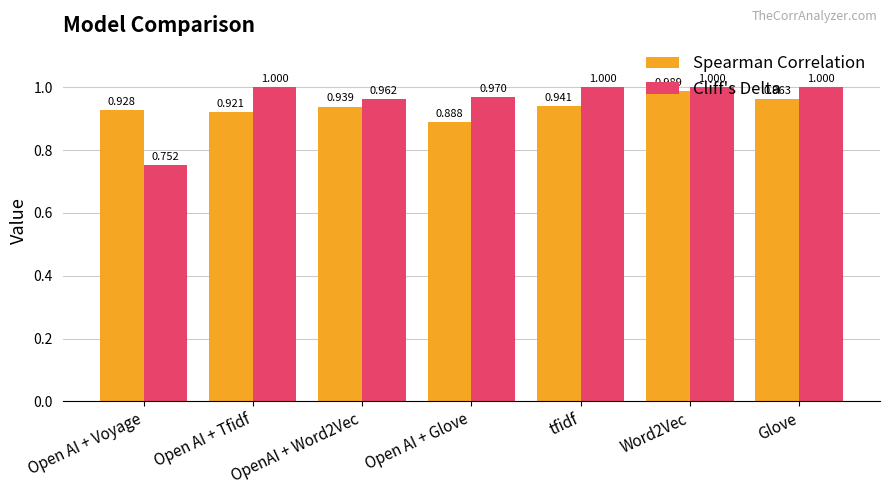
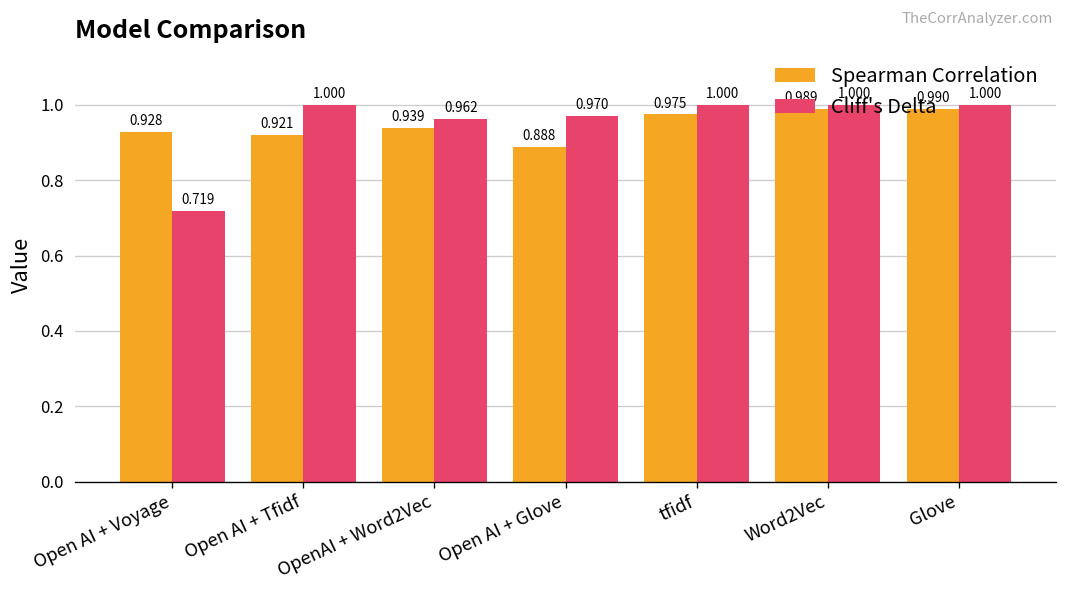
  {
    "Spearman Correlation": {
      "Open AI + Voyage": 0.928,
      "Open AI + Tfidf": 0.921,
      "OpenAI + Word2Vec": 0.939,
      "Open AI + Glove": 0.888,
-     "tfidf": 0.941,
+     "tfidf": 0.975,
      "Word2Vec": 0.989,
-     "Glove": 0.963
+     "Glove": 0.990
    },
    "Cliff's Delta": {
-     "Open AI + Voyage": 0.752,
+     "Open AI + Voyage": 0.719,
      "Open AI + Tfidf": 1.000,
      "OpenAI + Word2Vec": 0.962,
      "Open AI + Glove": 0.970,
      "tfidf": 1.000,
      "Word2Vec": 1.000,
      "Glove": 1.000
    }
  }
